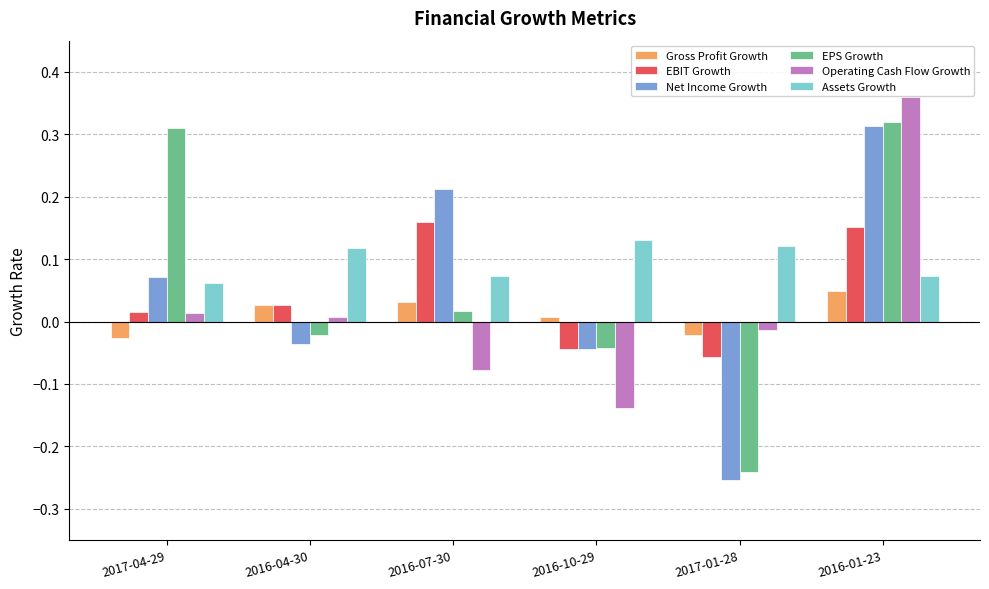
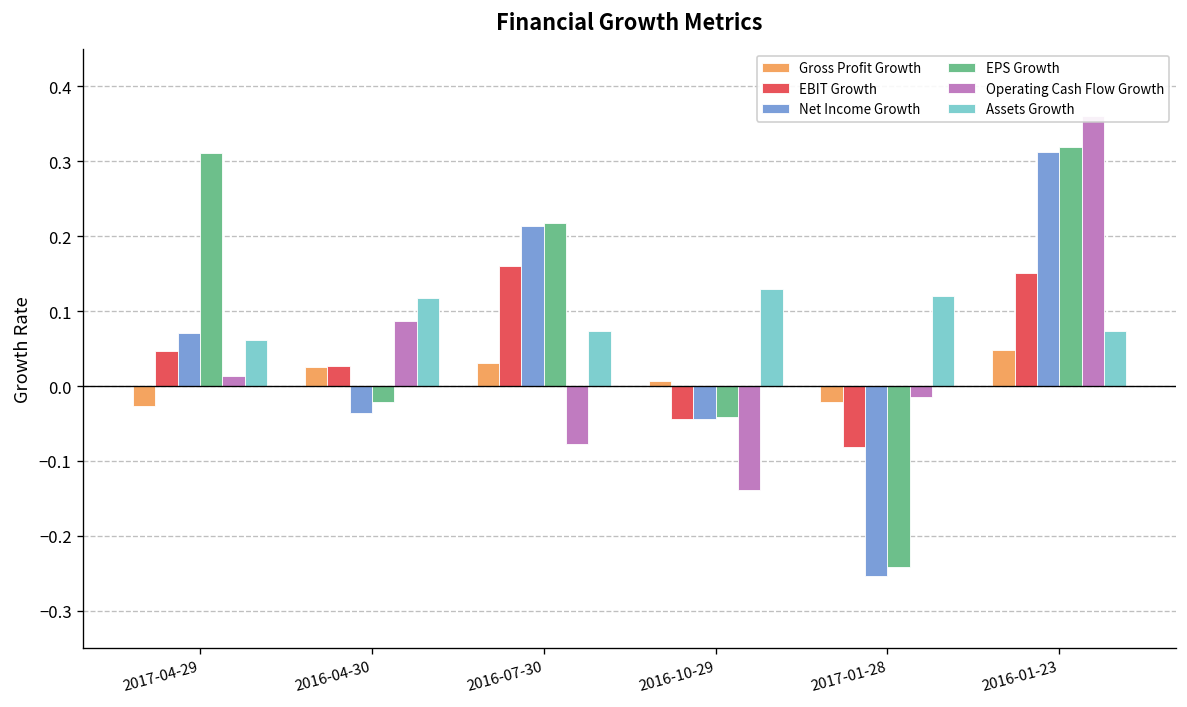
  {
    "Gross Profit Growth": {
      "2017-04-29": -0.03,
      "2016-04-30": 0.03,
      "2016-07-30": 0.03,
      "2016-10-29": 0.01,
      "2017-01-28": -0.02,
      "2016-01-23": 0.05
    },
    "EBIT Growth": {
-     "2017-04-29": 0.02,
+     "2017-04-29": 0.05,
      "2016-04-30": 0.03,
      "2016-07-30": 0.16,
      "2016-10-29": -0.04,
-     "2017-01-28": -0.06,
+     "2017-01-28": -0.08,
      "2016-01-23": 0.15
    },
    "EPS Growth": {
      "2017-04-29": 0.31,
      "2016-04-30": -0.02,
-     "2016-07-30": 0.02,
+     "2016-07-30": 0.22,
      "2016-10-29": -0.04,
      "2017-01-28": -0.24,
      "2016-01-23": 0.32
    },
    "Operating Cash Flow Growth": {
      "2017-04-29": 0.01,
-     "2016-04-30": 0.01,
+     "2016-04-30": 0.09,
      "2016-07-30": -0.08,
      "2016-10-29": -0.14,
      "2017-01-28": -0.01,
      "2016-01-23": 0.36
    }
  }
